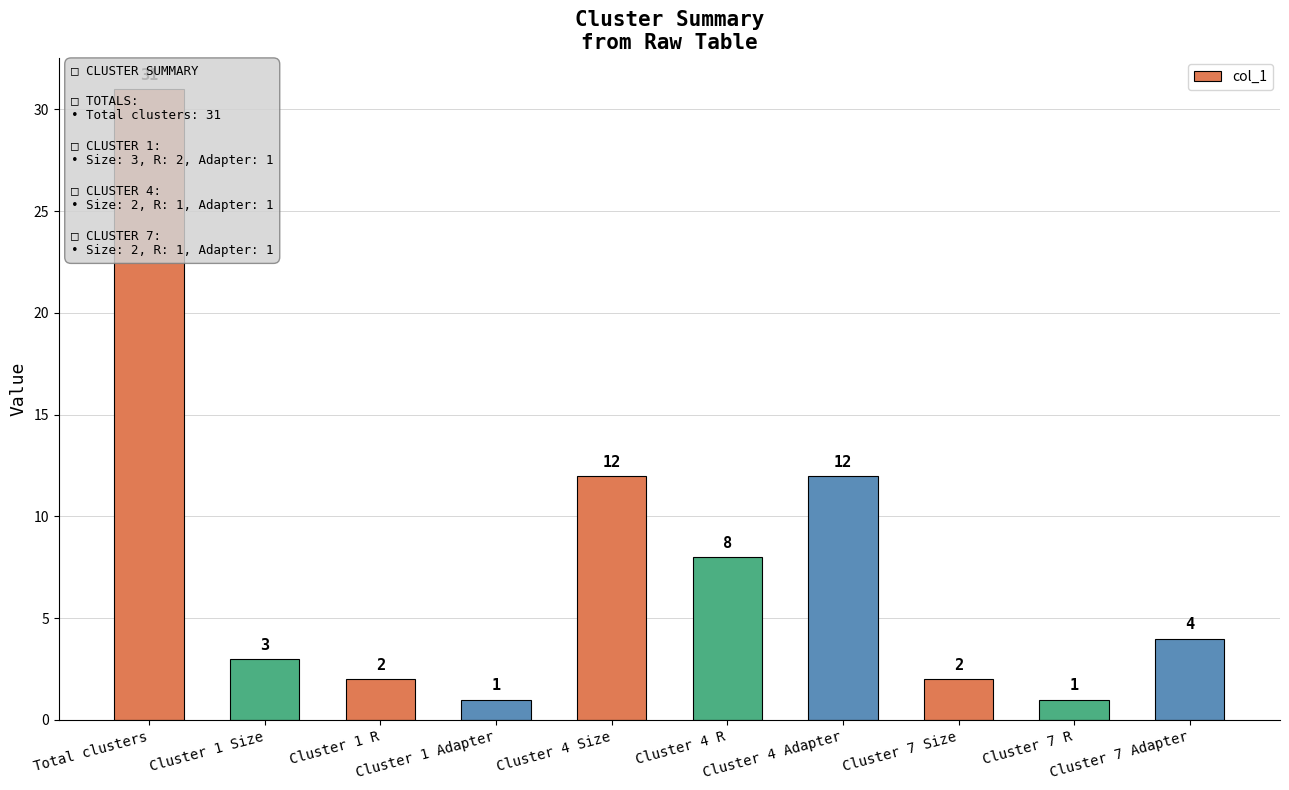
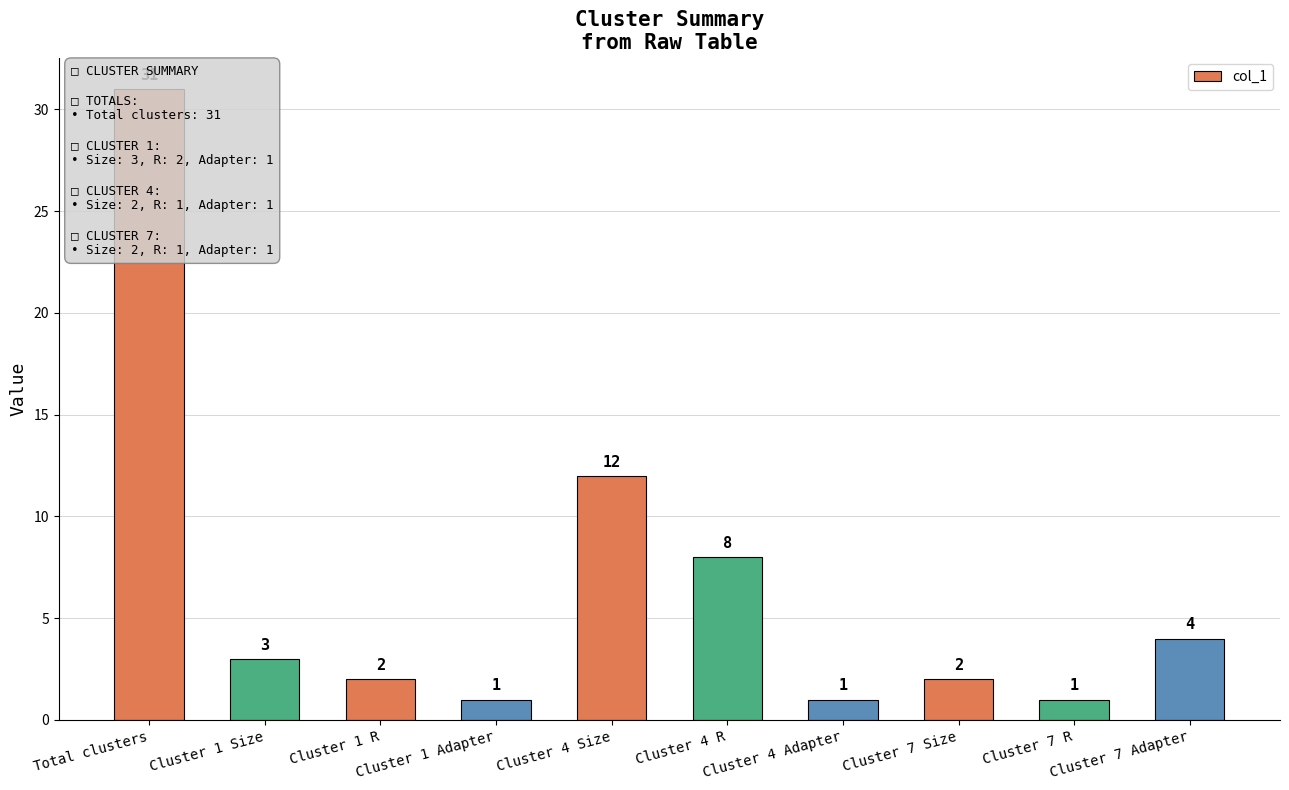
  {
    "Cluster 1 Size": 3,
    "Cluster 1 R": 2,
    "Cluster 1 Adapter": 1,
    "Cluster 4 Size": 12,
    "Cluster 4 R": 8,
-   "Cluster 4 Adapter": 12,
+   "Cluster 4 Adapter": 1,
    "Cluster 7 Size": 2,
    "Cluster 7 R": 1,
    "Cluster 7 Adapter": 4
  }
